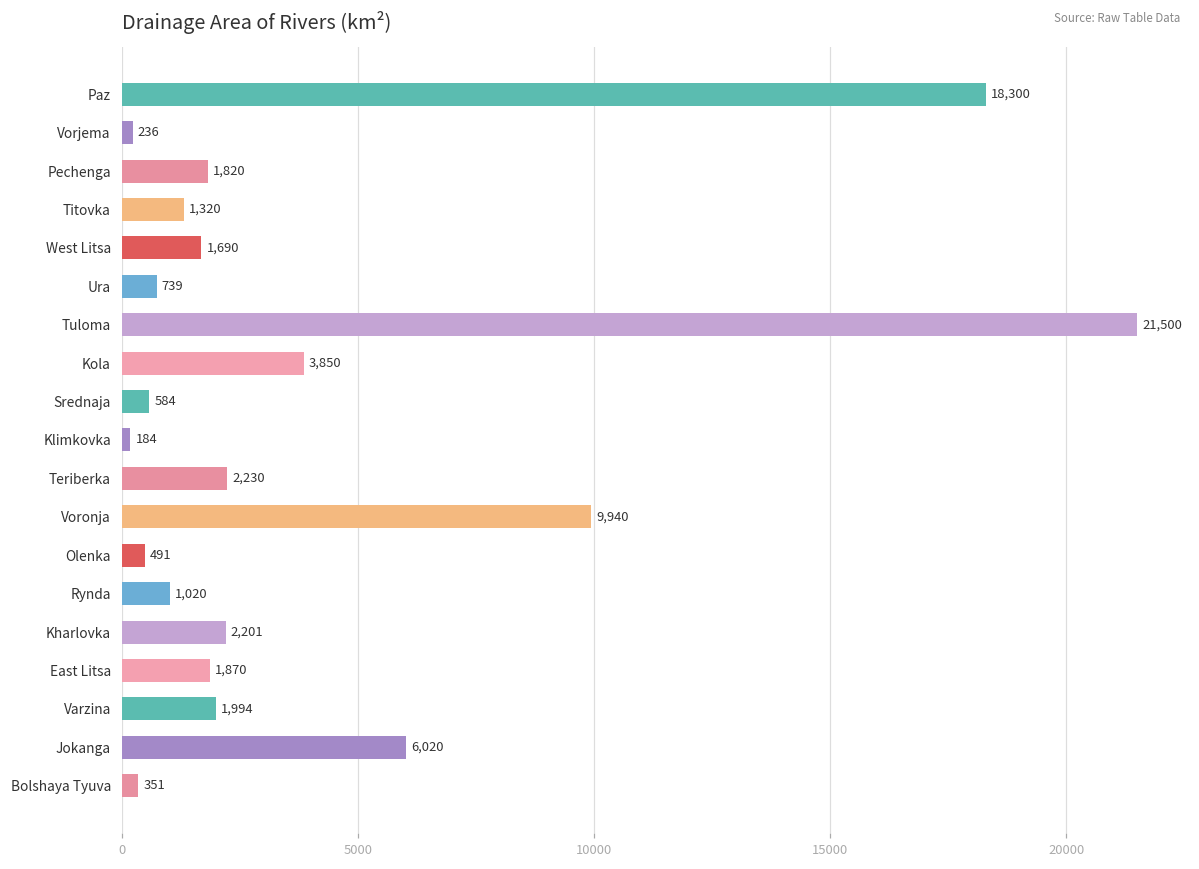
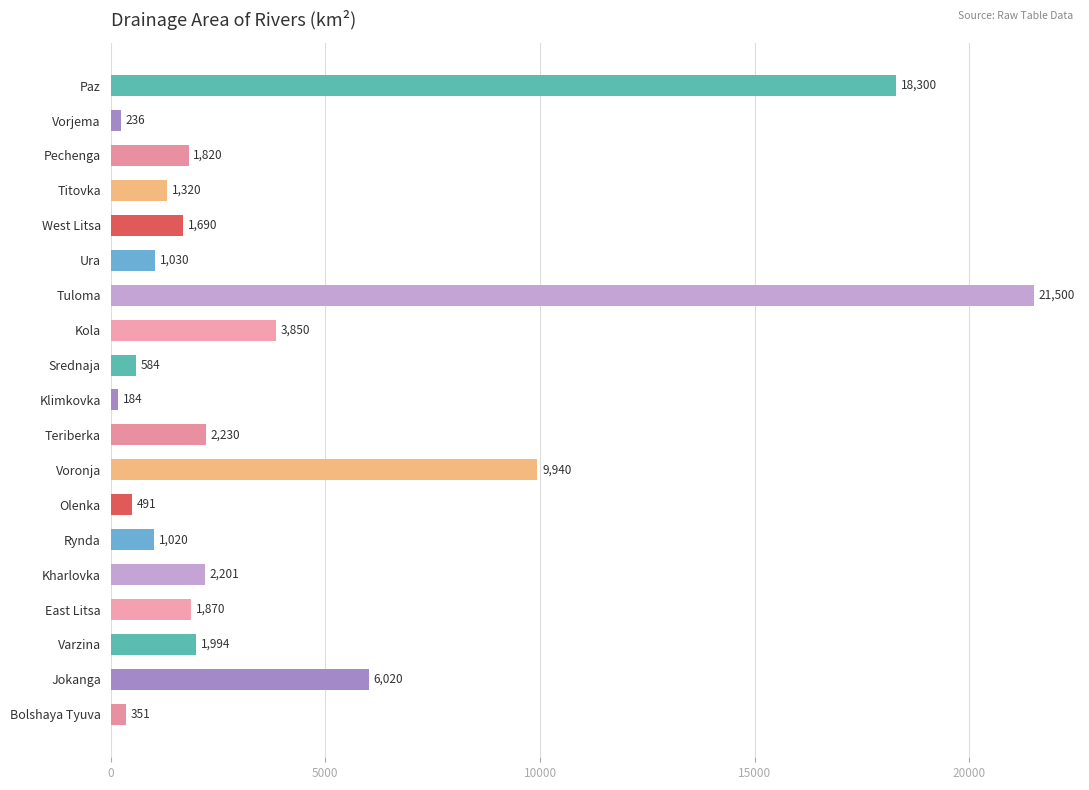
  {
    "Paz": "18,300",
    "Vorjema": "236",
    "Pechenga": "1,820",
    "Titovka": "1,320",
    "West Litsa": "1,690",
-   "Ura": "739",
+   "Ura": "1,030",
    "Tuloma": "21,500",
    "Kola": "3,850",
    "Srednaja": "584",
    "Klimkovka": "184",
    "Teriberka": "2,230",
    "Voronja": "9,940",
    "Olenka": "491",
    "Rynda": "1,020",
    "Kharlovka": "2,201",
    "East Litsa": "1,870",
    "Varzina": "1,994",
    "Jokanga": "6,020",
    "Bolshaya Tyuva": "351"
  }
